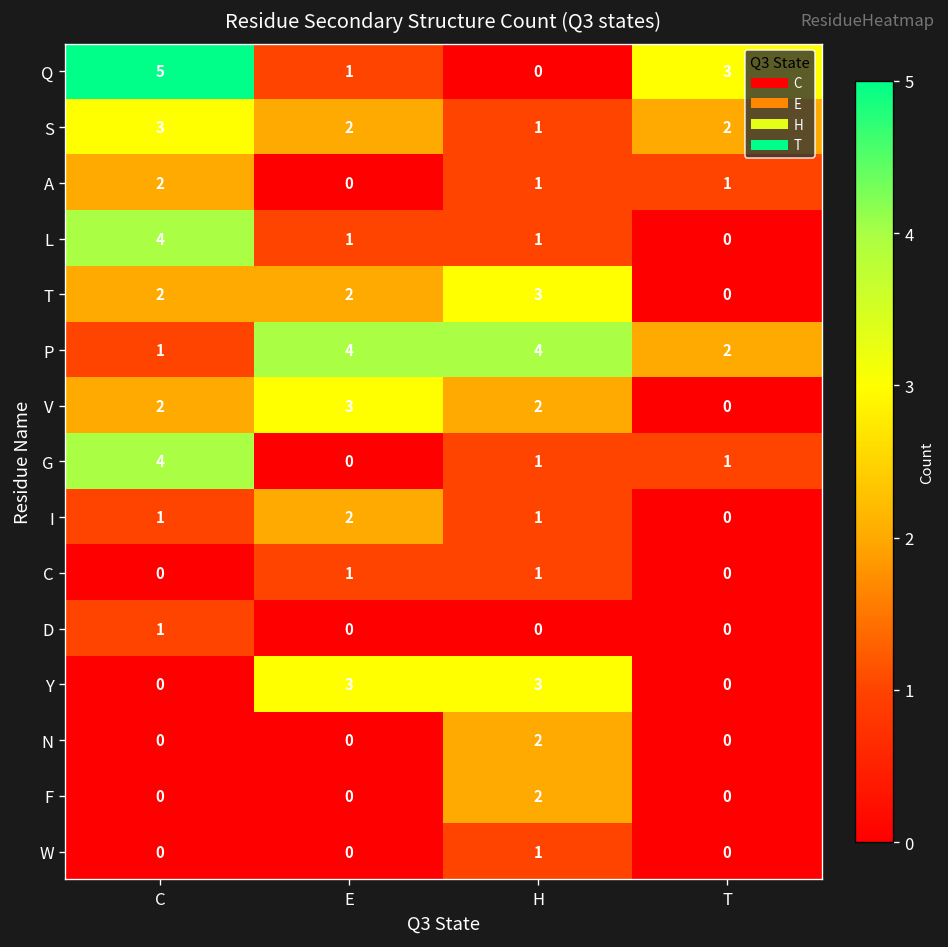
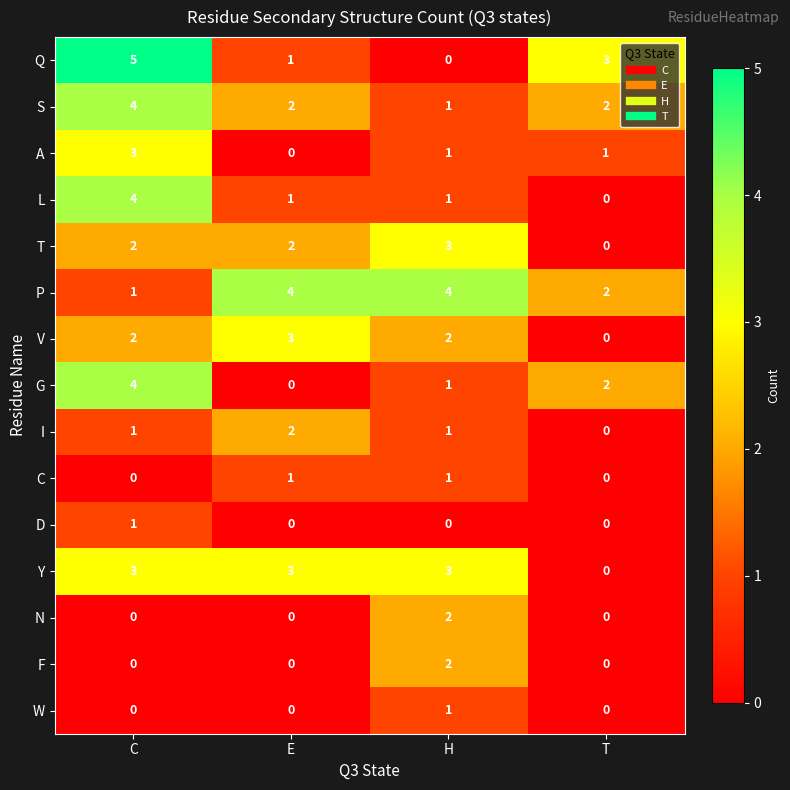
  {
    "Q": {
      "C": 5,
      "E": 1,
      "H": 0,
      "T": 3
    },
    "S": {
-     "C": 3,
+     "C": 4,
      "E": 2,
      "H": 1,
      "T": 2
    },
    "A": {
-     "C": 2,
+     "C": 3,
      "E": 0,
      "H": 1,
      "T": 1
    },
    "L": {
      "C": 4,
      "E": 1,
      "H": 1,
      "T": 0
    },
    "T": {
      "C": 2,
      "E": 2,
      "H": 3,
      "T": 0
    },
    "P": {
      "C": 1,
      "E": 4,
      "H": 4,
      "T": 2
    },
    "V": {
      "C": 2,
      "E": 3,
      "H": 2,
      "T": 0
    },
    "G": {
      "C": 4,
      "E": 0,
      "H": 1,
-     "T": 1
+     "T": 2
    },
    "I": {
      "C": 1,
      "E": 2,
      "H": 1,
      "T": 0
    },
    "C": {
      "C": 0,
      "E": 1,
      "H": 1,
      "T": 0
    },
    "D": {
      "C": 1,
      "E": 0,
      "H": 0,
      "T": 0
    },
    "Y": {
-     "C": 0,
+     "C": 3,
      "E": 3,
      "H": 3,
      "T": 0
    },
    "N": {
      "C": 0,
      "E": 0,
      "H": 2,
      "T": 0
    },
    "F": {
      "C": 0,
      "E": 0,
      "H": 2,
      "T": 0
    },
    "W": {
      "C": 0,
      "E": 0,
      "H": 1,
      "T": 0
    }
  }
